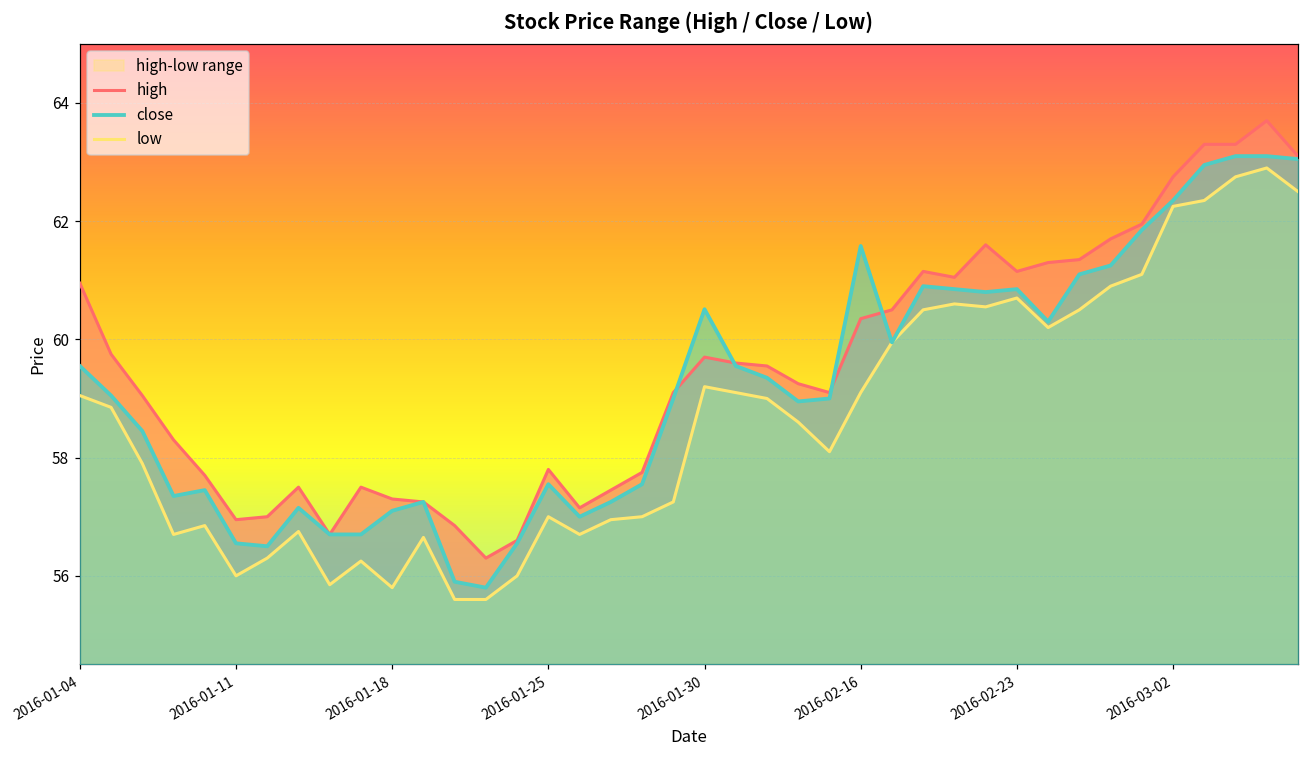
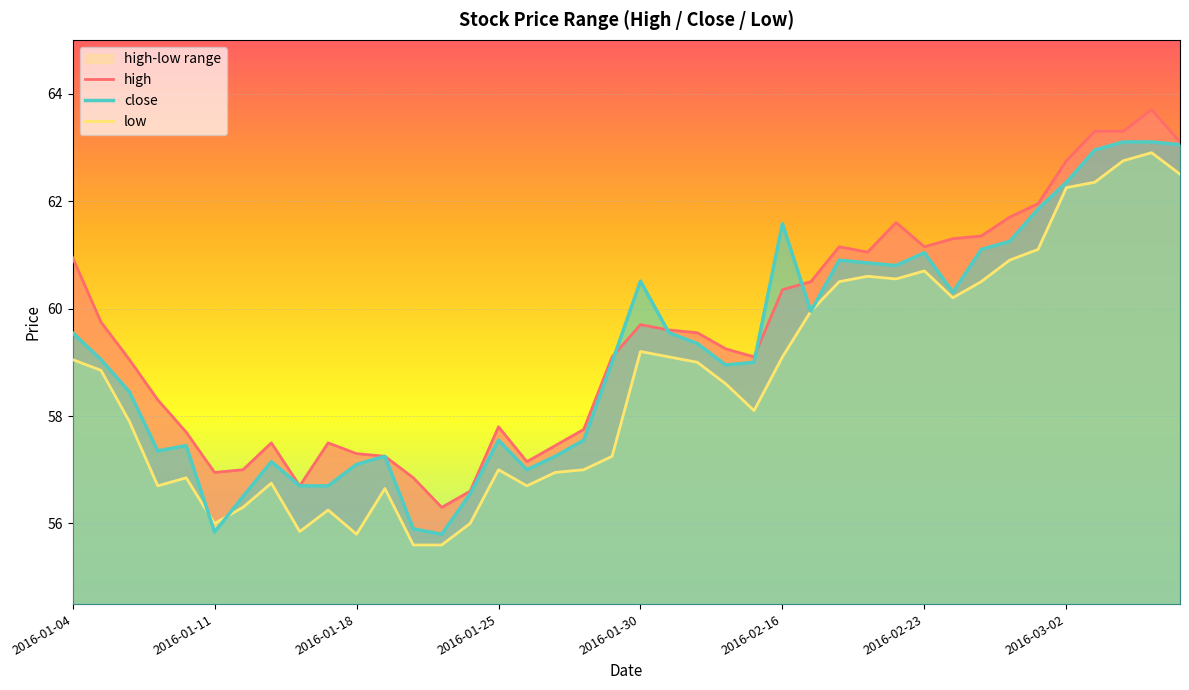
  {
    "close": {
      "2016-01-04": 59.6,
-     "2016-01-11": 56.6,
+     "2016-01-11": 55.8,
      "2016-01-18": 57.1,
      "2016-01-25": 57.6,
      "2016-01-30": 60.5,
      "2016-02-16": 61.6,
-     "2016-02-23": 60.9,
+     "2016-02-23": 61.0,
      "2016-03-02": 62.4
    }
  }
